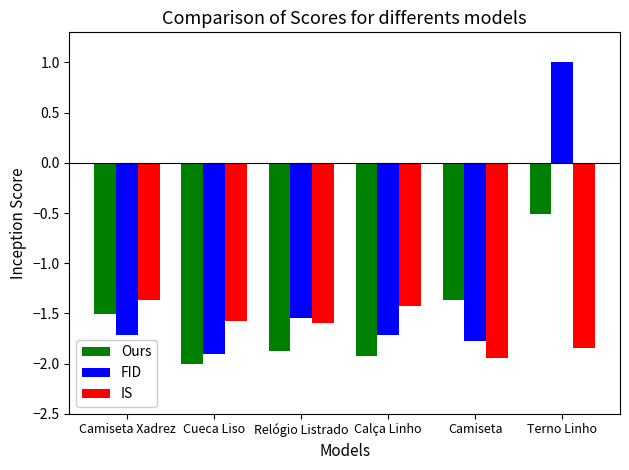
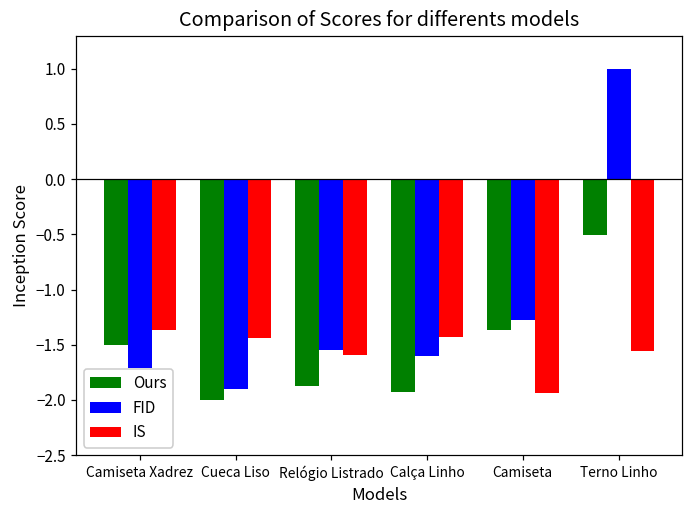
  {
    "Ours": {
      "Camiseta Xadrez": -1.50,
      "Cueca Liso": -2.00,
      "Relógio Listrado": -1.87,
      "Calça Linho": -1.93,
      "Camiseta": -1.36,
      "Terno Linho": -0.51
    },
    "FID": {
      "Camiseta Xadrez": -1.71,
      "Cueca Liso": -1.90,
      "Relógio Listrado": -1.55,
-     "Calça Linho": -1.71,
-     "Camiseta": -1.78,
+     "Calça Linho": -1.60,
+     "Camiseta": -1.28,
      "Terno Linho": 1.00
    },
    "IS": {
      "Camiseta Xadrez": -1.36,
-     "Cueca Liso": -1.58,
+     "Cueca Liso": -1.44,
      "Relógio Listrado": -1.59,
      "Calça Linho": -1.43,
      "Camiseta": -1.94,
-     "Terno Linho": -1.85
+     "Terno Linho": -1.56
    }
  }
